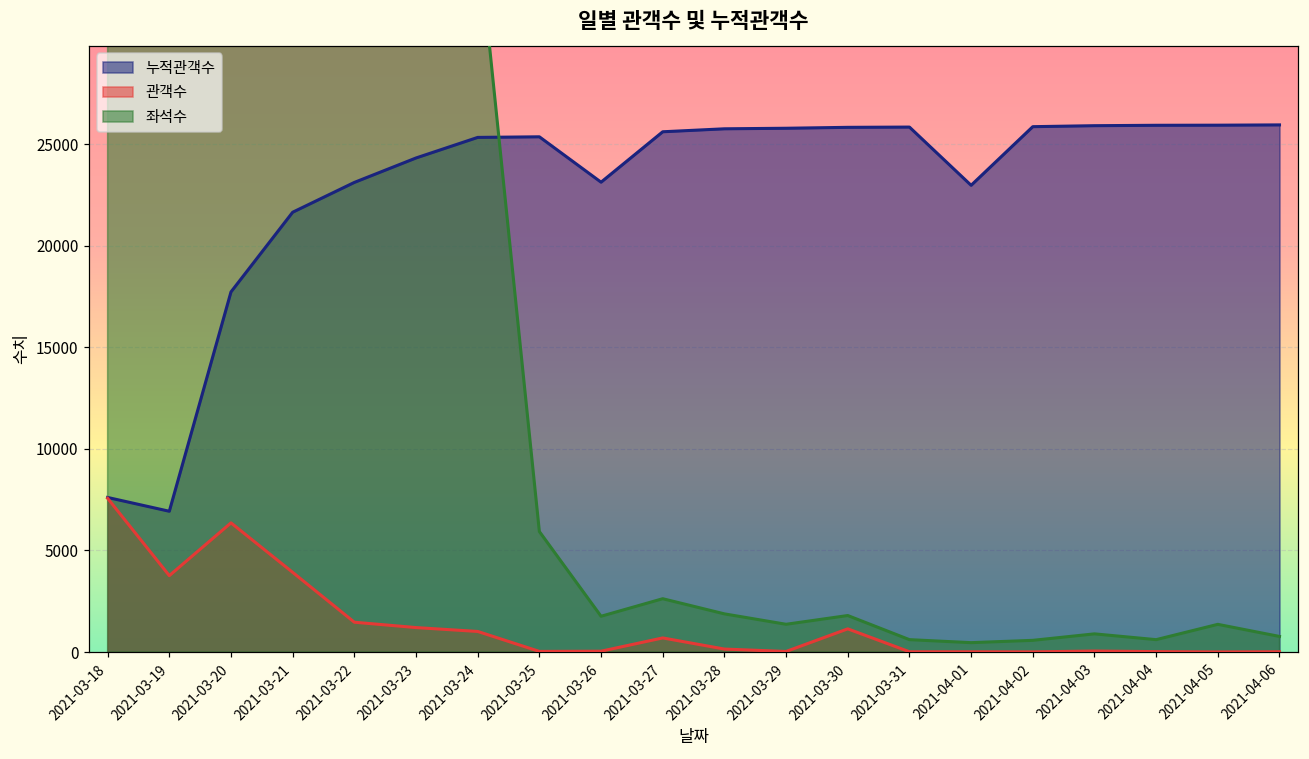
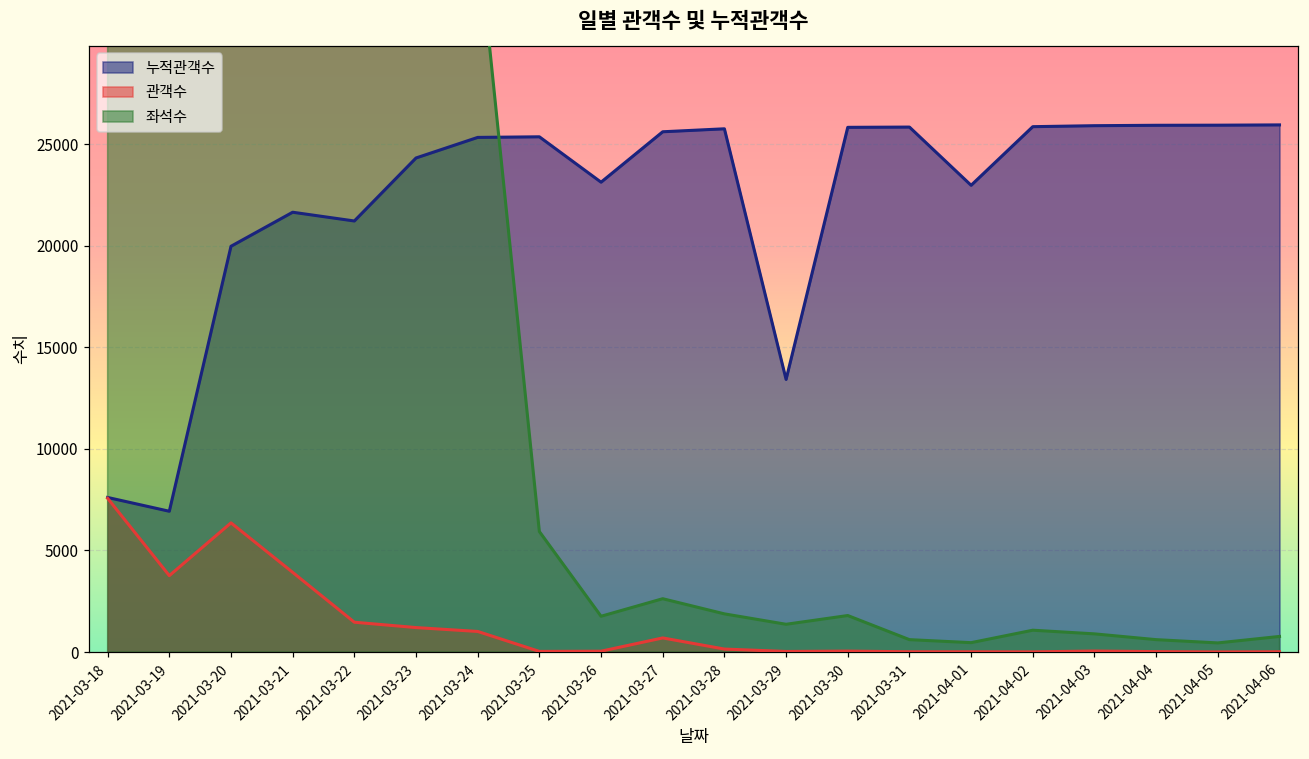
  {
    "누적관객수": {
      "2021-03-19": 6900,
-     "2021-03-20": 17700,
+     "2021-03-20": 20000,
      "2021-03-21": 21700,
-     "2021-03-22": 23100,
+     "2021-03-22": 21200,
      "2021-03-23": 24300,
      "2021-03-24": 25300,
      "2021-03-25": 25400,
      "2021-03-26": 23100,
      "2021-03-27": 25600,
      "2021-03-28": 25800,
-     "2021-03-29": 25800,
+     "2021-03-29": 13400,
      "2021-03-30": 25800,
      "2021-03-31": 25900,
      "2021-04-01": 23000,
      "2021-04-02": 25900,
      "2021-04-03": 25900,
      "2021-04-04": 25900,
      "2021-04-05": 25900,
      "2021-04-06": 26000
    },
    "관객수": {
      "2021-03-19": 3800,
      "2021-03-20": 6400,
      "2021-03-21": 3900,
      "2021-03-22": 1500,
      "2021-03-23": 1200,
      "2021-03-24": 1000,
      "2021-03-25": 0,
      "2021-03-26": 0,
      "2021-03-27": 700,
      "2021-03-28": 100,
      "2021-03-29": 0,
-     "2021-03-30": 1100,
+     "2021-03-30": 0,
      "2021-03-31": 0,
      "2021-04-01": 0,
      "2021-04-02": 0,
      "2021-04-03": 0,
      "2021-04-04": 0,
      "2021-04-05": 0,
      "2021-04-06": 0
    },
    "좌석수": {
      "2021-03-25": 5900,
      "2021-03-26": 1800,
      "2021-03-27": 2600,
      "2021-03-28": 1900,
      "2021-03-29": 1400,
      "2021-03-30": 1800,
      "2021-03-31": 600,
      "2021-04-01": 500,
-     "2021-04-02": 600,
+     "2021-04-02": 1100,
      "2021-04-03": 900,
      "2021-04-04": 600,
-     "2021-04-05": 1400,
+     "2021-04-05": 400,
      "2021-04-06": 800
    }
  }
